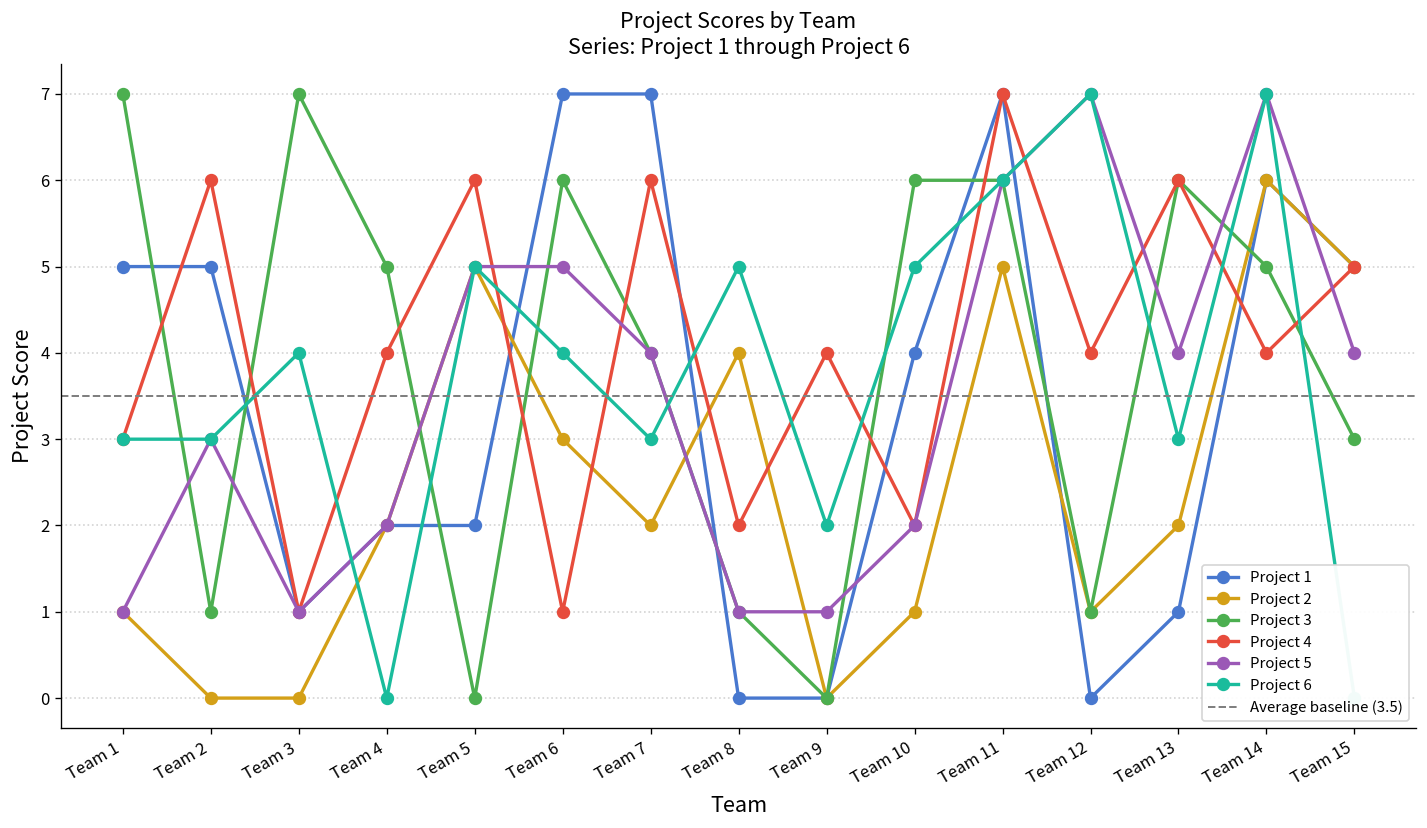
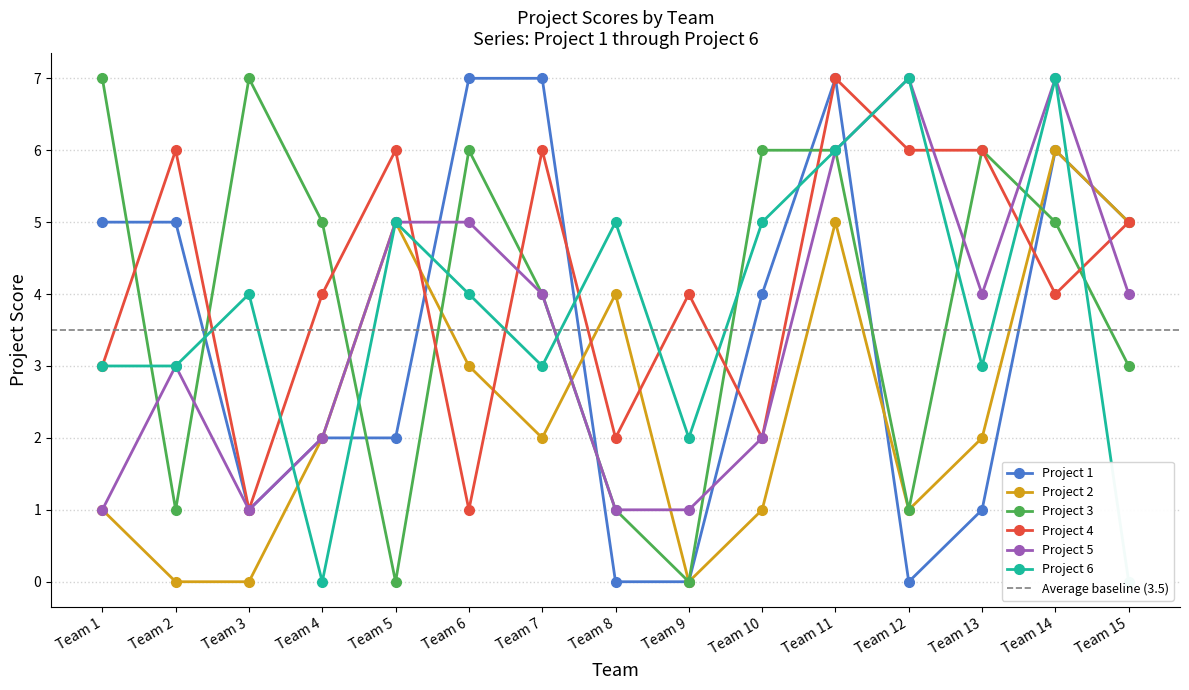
  {
    "Project 1": {
      "Team 1": 5,
      "Team 2": 5,
      "Team 5": 2,
      "Team 6": 7,
      "Team 7": 7,
      "Team 8": 0,
      "Team 10": 4,
      "Team 12": 0,
      "Team 13": 1
    },
    "Project 2": {
      "Team 2": 0,
      "Team 3": 0,
      "Team 6": 3,
      "Team 7": 2,
      "Team 8": 4,
      "Team 10": 1,
      "Team 11": 5,
      "Team 13": 2
    },
    "Project 3": {
      "Team 1": 7,
      "Team 2": 1,
      "Team 3": 7,
      "Team 4": 5,
      "Team 5": 0,
      "Team 6": 6,
      "Team 10": 6,
      "Team 14": 5,
      "Team 15": 3
    },
    "Project 4": {
      "Team 2": 6,
      "Team 4": 4,
      "Team 5": 6,
      "Team 6": 1,
      "Team 7": 6,
      "Team 8": 2,
      "Team 9": 4,
-     "Team 12": 4,
+     "Team 12": 6,
      "Team 14": 4
    },
    "Project 5": {
      "Team 6": 5,
      "Team 9": 1,
      "Team 13": 4,
      "Team 15": 4
    },
    "Project 6": {
      "Team 3": 4,
      "Team 4": 0,
      "Team 6": 4,
      "Team 7": 3,
      "Team 8": 5,
      "Team 9": 2,
      "Team 10": 5,
      "Team 13": 3
    }
  }
